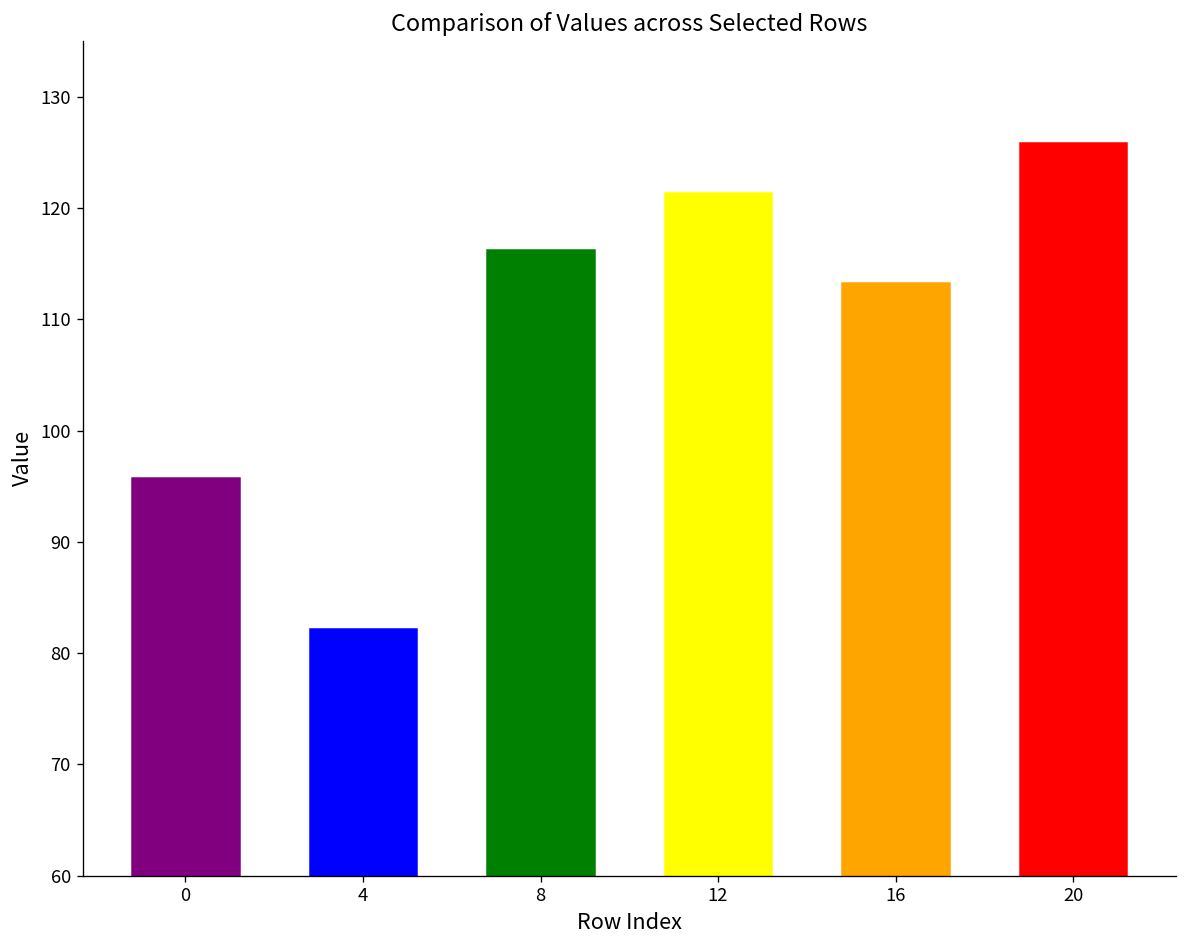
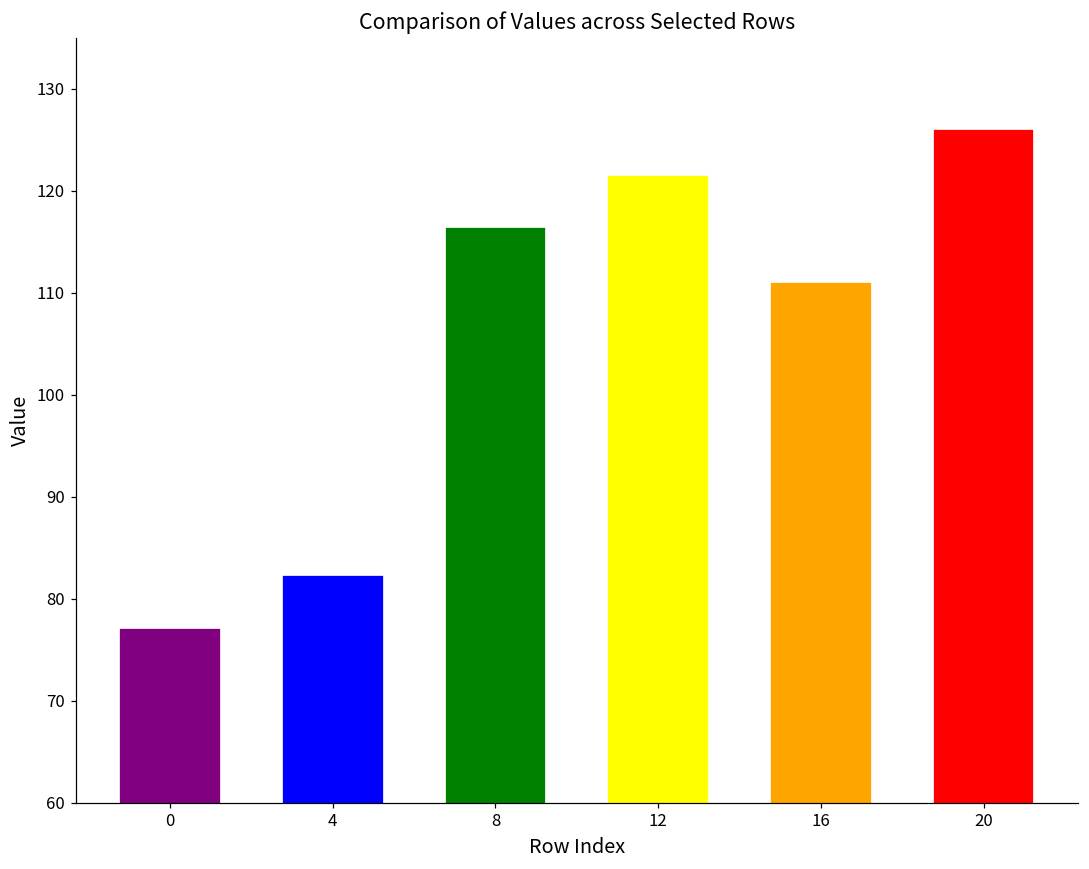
  {
-   "0": 96,
+   "0": 77,
    "4": 82,
    "8": 116,
    "12": 121,
-   "16": 113,
+   "16": 111,
    "20": 126
  }
